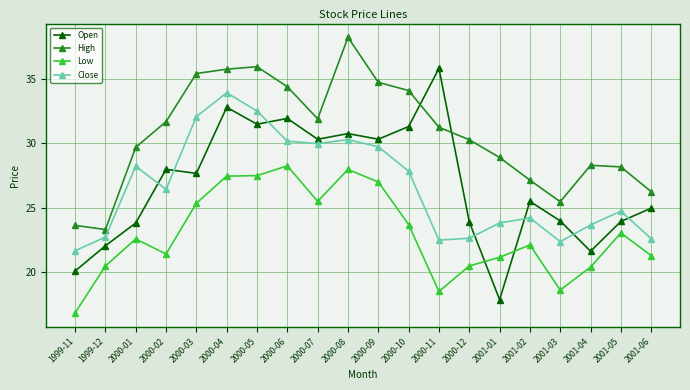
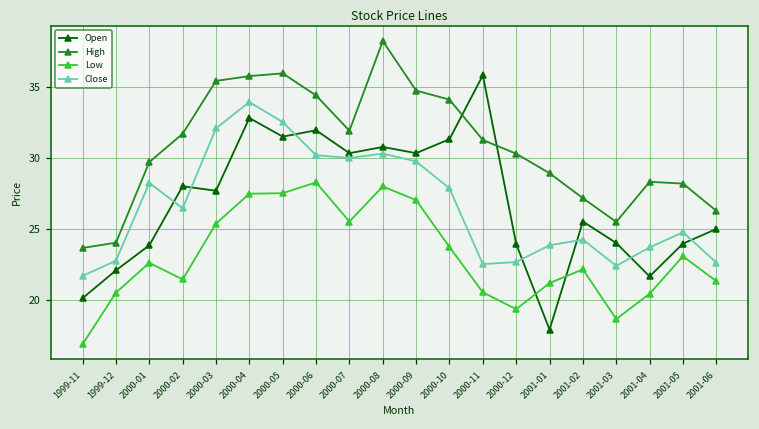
  {
    "Open": {
      "1999-11": 20.1,
      "1999-12": 22.1,
      "2000-01": 23.8,
      "2000-02": 28.0,
      "2000-03": 27.7,
      "2000-04": 32.8,
      "2000-05": 31.5,
      "2000-06": 31.9,
      "2000-07": 30.3,
      "2000-08": 30.8,
      "2000-09": 30.3,
      "2000-10": 31.3,
      "2000-11": 35.8,
      "2000-12": 23.9,
      "2001-01": 17.9,
      "2001-02": 25.5,
      "2001-03": 24.0,
      "2001-04": 21.6,
      "2001-05": 24.0,
      "2001-06": 25.0
    },
    "High": {
      "1999-11": 23.6,
-     "1999-12": 23.3,
+     "1999-12": 24.0,
      "2000-01": 29.7,
      "2000-02": 31.7,
      "2000-03": 35.4,
      "2000-04": 35.8,
      "2000-05": 36.0,
      "2000-06": 34.4,
      "2000-07": 31.9,
      "2000-08": 38.2,
      "2000-09": 34.7,
      "2000-10": 34.1,
      "2000-11": 31.3,
      "2000-12": 30.3,
      "2001-01": 28.9,
      "2001-02": 27.2,
      "2001-03": 25.5,
      "2001-04": 28.3,
      "2001-05": 28.2,
      "2001-06": 26.3
    },
    "Low": {
      "1999-11": 16.9,
      "1999-12": 20.5,
      "2000-01": 22.6,
      "2000-02": 21.4,
      "2000-03": 25.4,
      "2000-04": 27.5,
      "2000-05": 27.5,
      "2000-06": 28.3,
      "2000-07": 25.5,
      "2000-08": 28.0,
      "2000-09": 27.0,
      "2000-10": 23.7,
-     "2000-11": 18.5,
-     "2000-12": 20.5,
+     "2000-11": 20.5,
+     "2000-12": 19.3,
      "2001-01": 21.2,
      "2001-02": 22.1,
      "2001-03": 18.6,
      "2001-04": 20.4,
      "2001-05": 23.1,
      "2001-06": 21.3
    },
    "Close": {
      "1999-11": 21.7,
      "1999-12": 22.7,
      "2000-01": 28.2,
      "2000-02": 26.4,
      "2000-03": 32.1,
      "2000-04": 33.9,
      "2000-05": 32.5,
      "2000-06": 30.2,
      "2000-07": 30.0,
      "2000-08": 30.3,
      "2000-09": 29.7,
      "2000-10": 27.8,
      "2000-11": 22.5,
      "2000-12": 22.7,
      "2001-01": 23.8,
      "2001-02": 24.2,
      "2001-03": 22.4,
      "2001-04": 23.7,
      "2001-05": 24.8,
      "2001-06": 22.6
    }
  }
